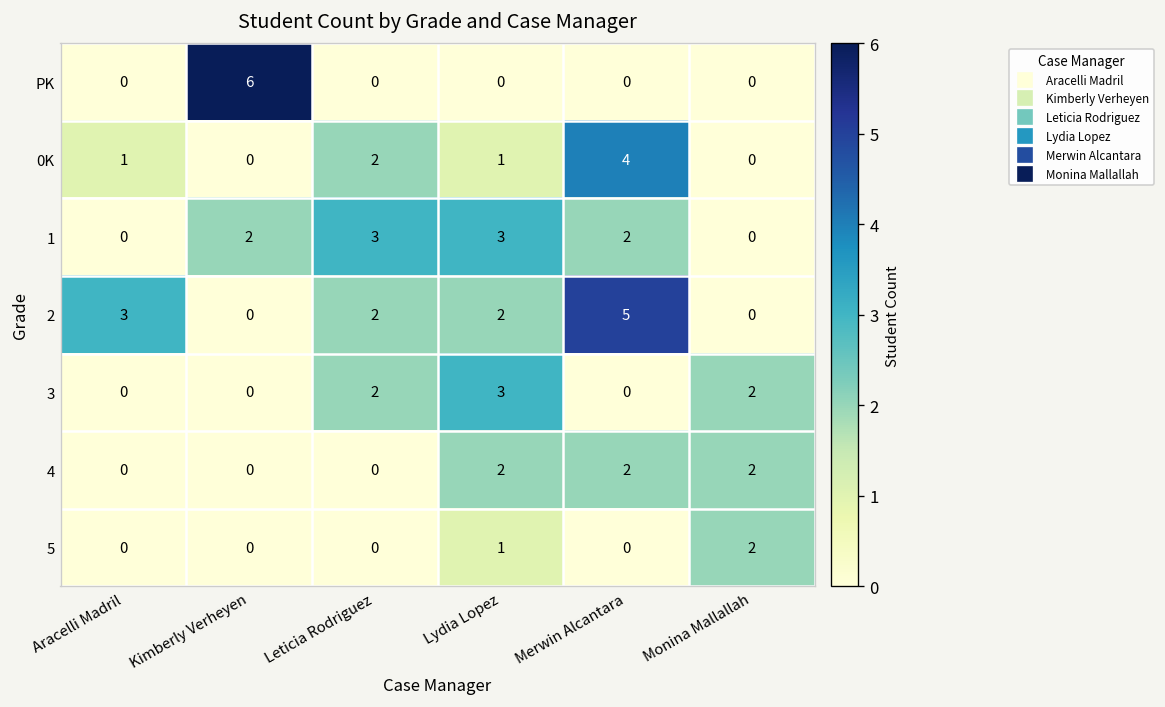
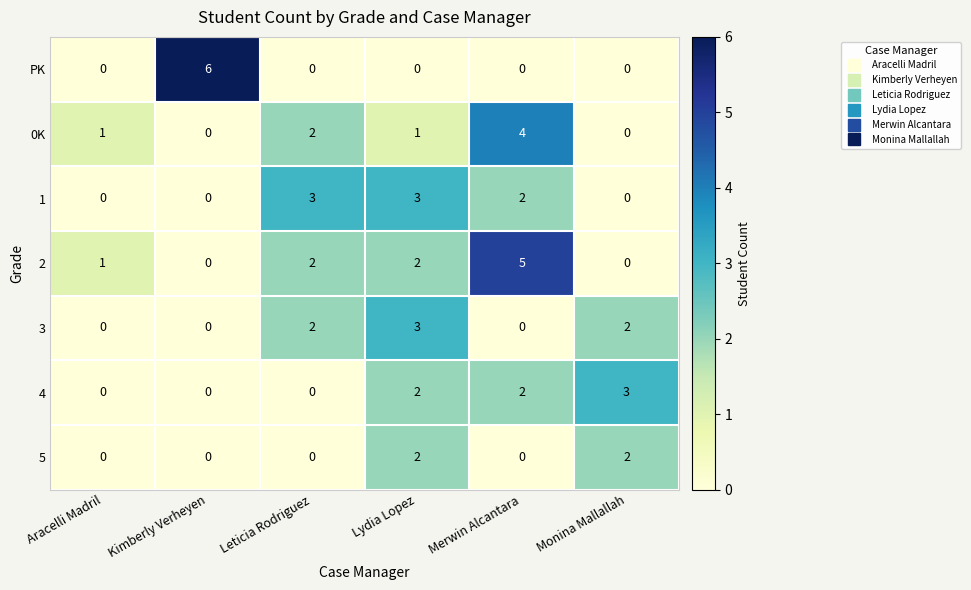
  {
    "PK": {
      "Aracelli Madril": 0,
      "Kimberly Verheyen": 6,
      "Leticia Rodriguez": 0,
      "Lydia Lopez": 0,
      "Merwin Alcantara": 0,
      "Monina Mallallah": 0
    },
    "0K": {
      "Aracelli Madril": 1,
      "Kimberly Verheyen": 0,
      "Leticia Rodriguez": 2,
      "Lydia Lopez": 1,
      "Merwin Alcantara": 4,
      "Monina Mallallah": 0
    },
    "1": {
      "Aracelli Madril": 0,
-     "Kimberly Verheyen": 2,
+     "Kimberly Verheyen": 0,
      "Leticia Rodriguez": 3,
      "Lydia Lopez": 3,
      "Merwin Alcantara": 2,
      "Monina Mallallah": 0
    },
    "2": {
-     "Aracelli Madril": 3,
+     "Aracelli Madril": 1,
      "Kimberly Verheyen": 0,
      "Leticia Rodriguez": 2,
      "Lydia Lopez": 2,
      "Merwin Alcantara": 5,
      "Monina Mallallah": 0
    },
    "3": {
      "Aracelli Madril": 0,
      "Kimberly Verheyen": 0,
      "Leticia Rodriguez": 2,
      "Lydia Lopez": 3,
      "Merwin Alcantara": 0,
      "Monina Mallallah": 2
    },
    "4": {
      "Aracelli Madril": 0,
      "Kimberly Verheyen": 0,
      "Leticia Rodriguez": 0,
      "Lydia Lopez": 2,
      "Merwin Alcantara": 2,
-     "Monina Mallallah": 2
+     "Monina Mallallah": 3
    },
    "5": {
      "Aracelli Madril": 0,
      "Kimberly Verheyen": 0,
      "Leticia Rodriguez": 0,
-     "Lydia Lopez": 1,
+     "Lydia Lopez": 2,
      "Merwin Alcantara": 0,
      "Monina Mallallah": 2
    }
  }
